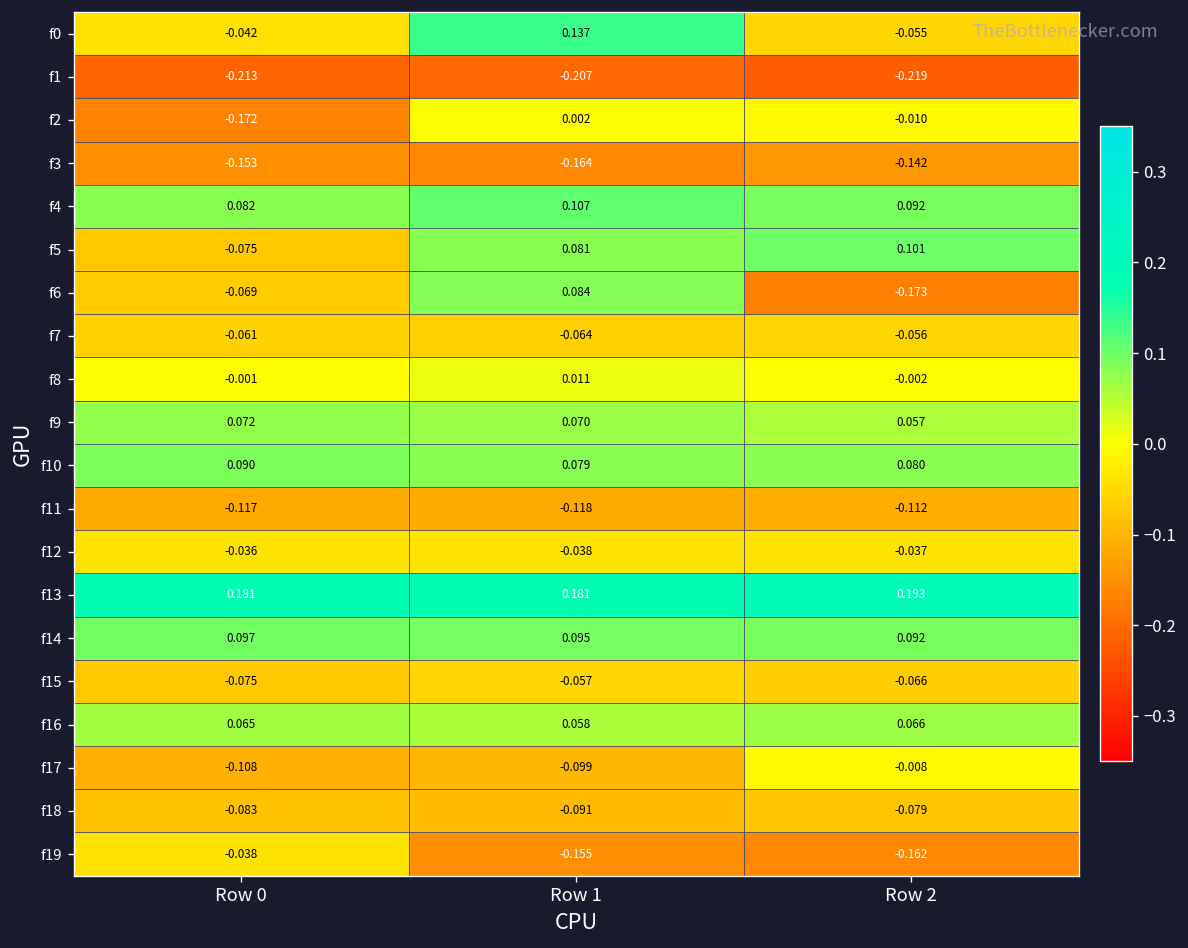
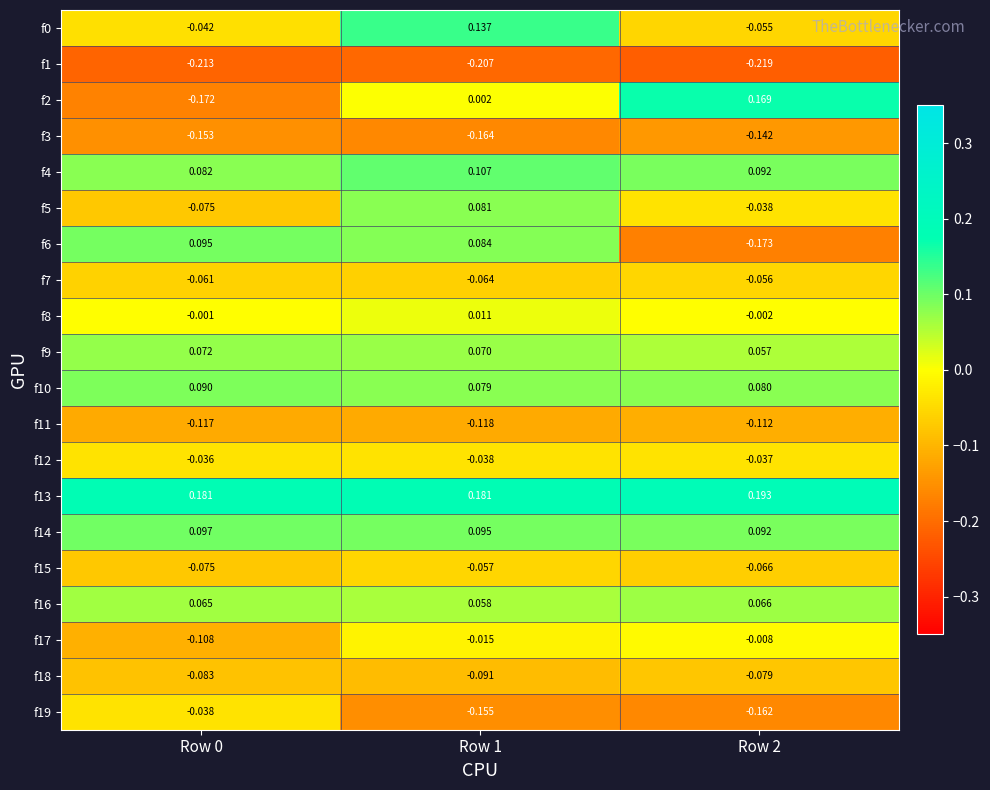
  {
    "f0": {
      "Row 0": -0.042,
      "Row 1": 0.137,
      "Row 2": -0.055
    },
    "f1": {
      "Row 0": -0.213,
      "Row 1": -0.207,
      "Row 2": -0.219
    },
    "f2": {
      "Row 0": -0.172,
      "Row 1": 0.002,
-     "Row 2": -0.010
+     "Row 2": 0.169
    },
    "f3": {
      "Row 0": -0.153,
      "Row 1": -0.164,
      "Row 2": -0.142
    },
    "f4": {
      "Row 0": 0.082,
      "Row 1": 0.107,
      "Row 2": 0.092
    },
    "f5": {
      "Row 0": -0.075,
      "Row 1": 0.081,
-     "Row 2": 0.101
+     "Row 2": -0.038
    },
    "f6": {
-     "Row 0": -0.069,
+     "Row 0": 0.095,
      "Row 1": 0.084,
      "Row 2": -0.173
    },
    "f7": {
      "Row 0": -0.061,
      "Row 1": -0.064,
      "Row 2": -0.056
    },
    "f8": {
      "Row 0": -0.001,
      "Row 1": 0.011,
      "Row 2": -0.002
    },
    "f9": {
      "Row 0": 0.072,
      "Row 1": 0.070,
      "Row 2": 0.057
    },
    "f10": {
      "Row 0": 0.090,
      "Row 1": 0.079,
      "Row 2": 0.080
    },
    "f11": {
      "Row 0": -0.117,
      "Row 1": -0.118,
      "Row 2": -0.112
    },
    "f12": {
      "Row 0": -0.036,
      "Row 1": -0.038,
      "Row 2": -0.037
    },
    "f13": {
      "Row 0": 0.181,
      "Row 1": 0.181,
      "Row 2": 0.193
    },
    "f14": {
      "Row 0": 0.097,
      "Row 1": 0.095,
      "Row 2": 0.092
    },
    "f15": {
      "Row 0": -0.075,
      "Row 1": -0.057,
      "Row 2": -0.066
    },
    "f16": {
      "Row 0": 0.065,
      "Row 1": 0.058,
      "Row 2": 0.066
    },
    "f17": {
      "Row 0": -0.108,
-     "Row 1": -0.099,
+     "Row 1": -0.015,
      "Row 2": -0.008
    },
    "f18": {
      "Row 0": -0.083,
      "Row 1": -0.091,
      "Row 2": -0.079
    },
    "f19": {
      "Row 0": -0.038,
      "Row 1": -0.155,
      "Row 2": -0.162
    }
  }
